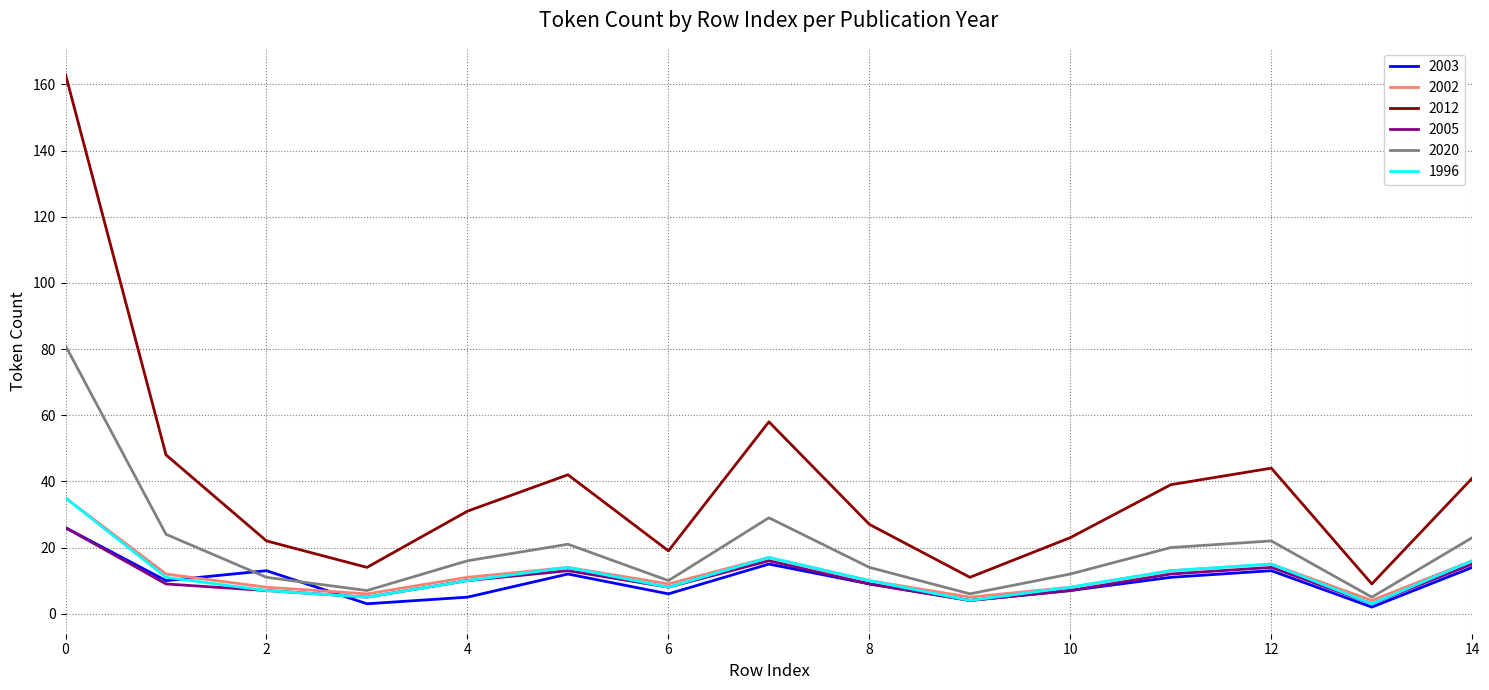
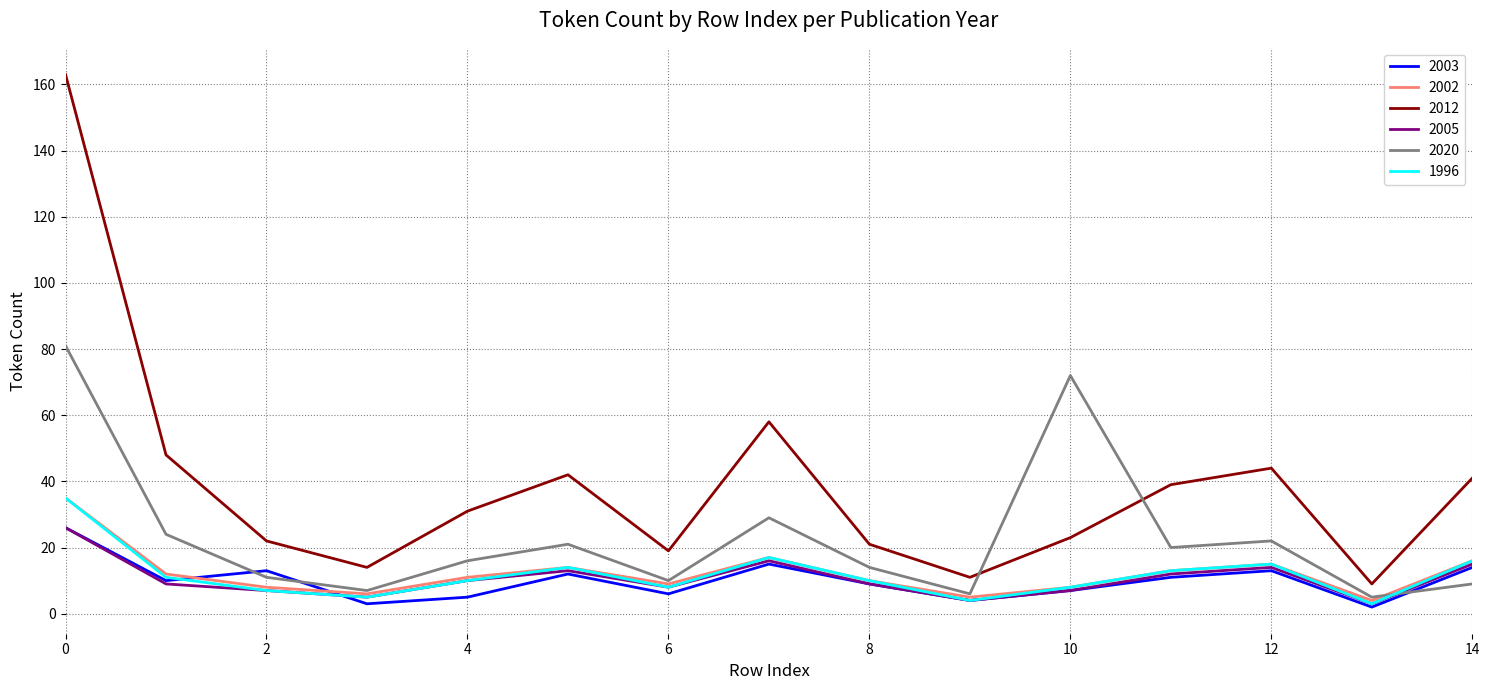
  {
    "2003": {
      "2": 13,
      "4": 5,
      "6": 6,
      "12": 13,
      "14": 14
    },
    "2002": {
      "2": 8,
      "4": 11,
      "6": 9
    },
    "2012": {
      "0": 163,
      "2": 22,
      "4": 31,
      "6": 19,
-     "8": 27,
+     "8": 21,
      "10": 23,
      "12": 44,
      "14": 41
    },
    "2005": {
      "12": 14,
      "14": 15
    },
    "2020": {
      "0": 81,
      "2": 11,
      "4": 16,
      "6": 10,
      "8": 14,
-     "10": 12,
+     "10": 72,
      "12": 22,
-     "14": 23
+     "14": 9
    }
  }
